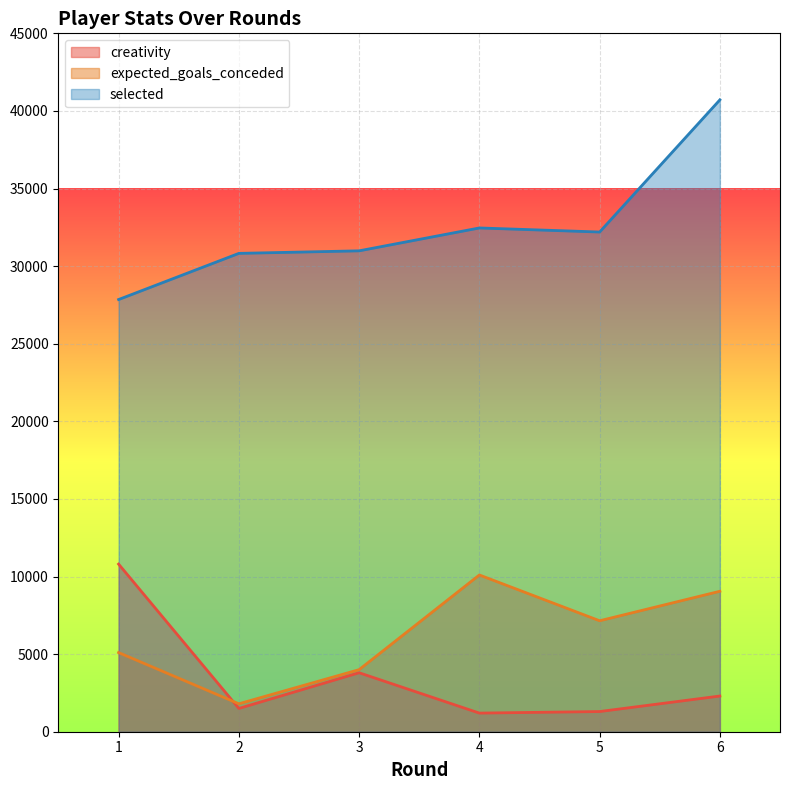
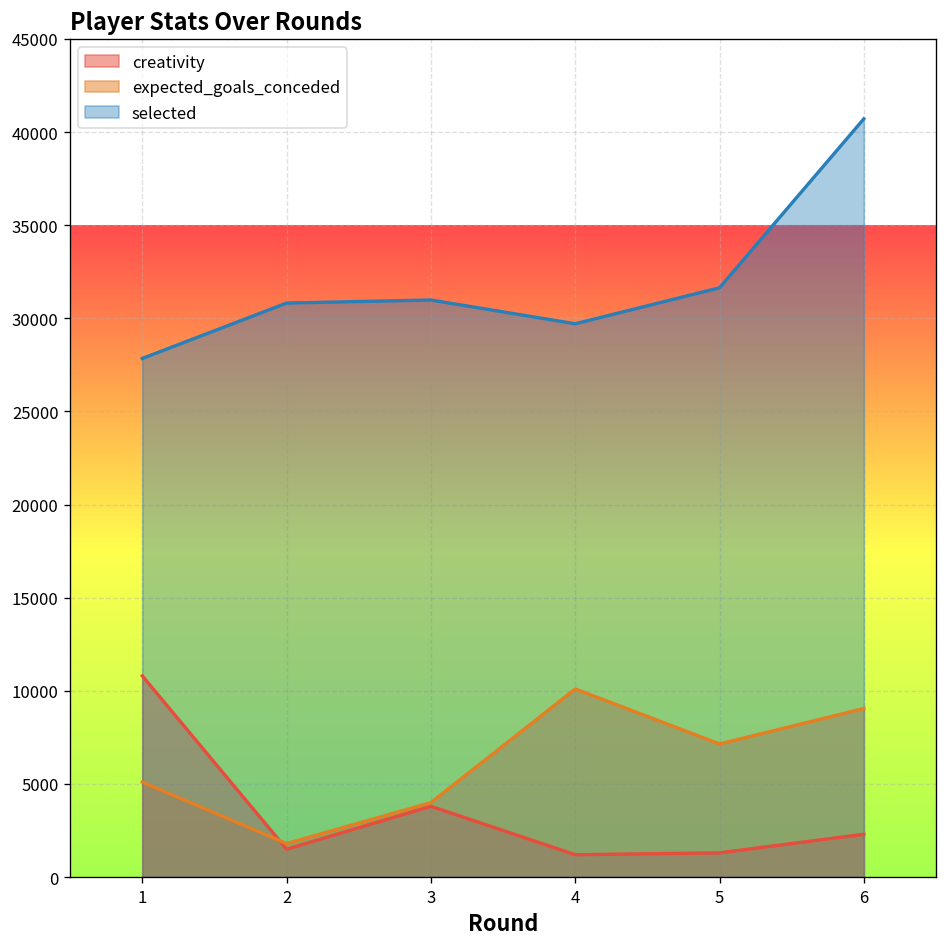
  {
    "selected": {
      "1": 27800,
      "2": 30800,
      "3": 31000,
-     "4": 32500,
-     "5": 32200,
+     "4": 29700,
+     "5": 31600,
      "6": 40700
    }
  }
